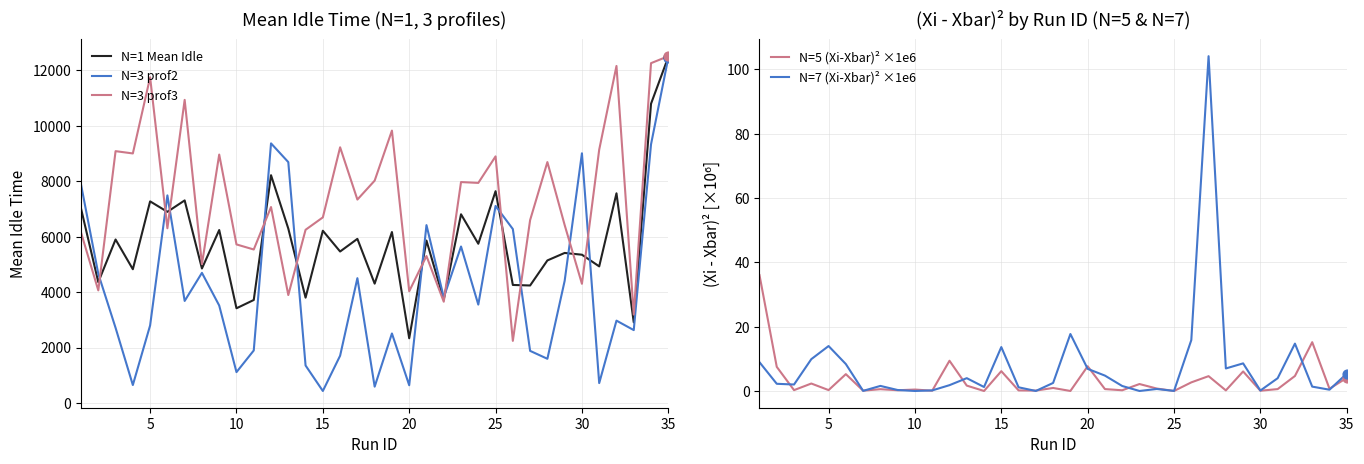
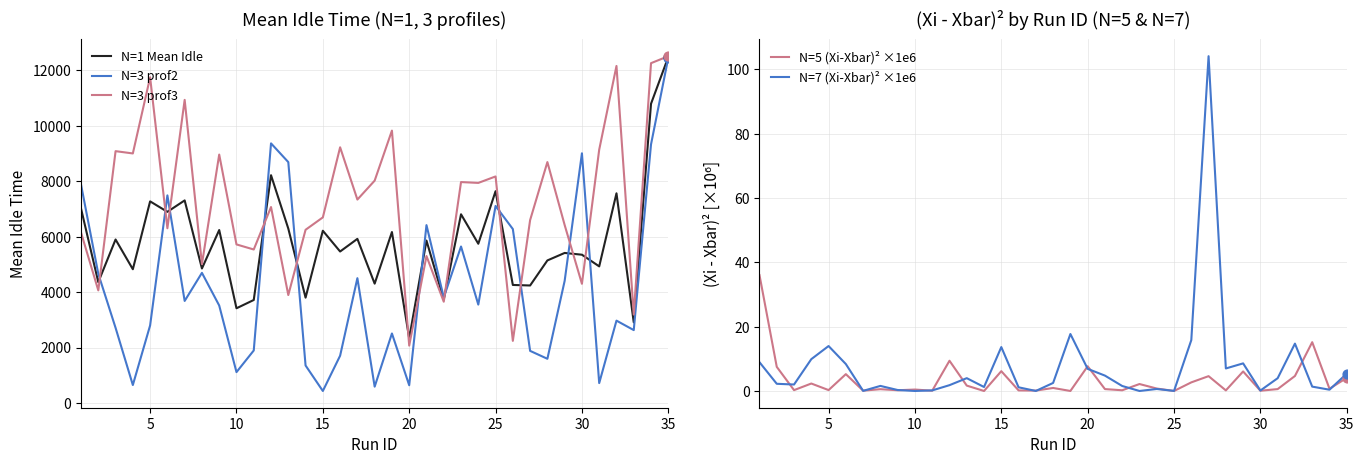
  {
    "Mean Idle Time (N=1, 3 profiles)": {
      "N=3 prof3": {
        "5": 11800,
        "10": 5700,
        "15": 6700,
-       "20": 4000,
-       "25": 8900,
+       "20": 2100,
+       "25": 8200,
        "30": 4300
      }
    }
  }
